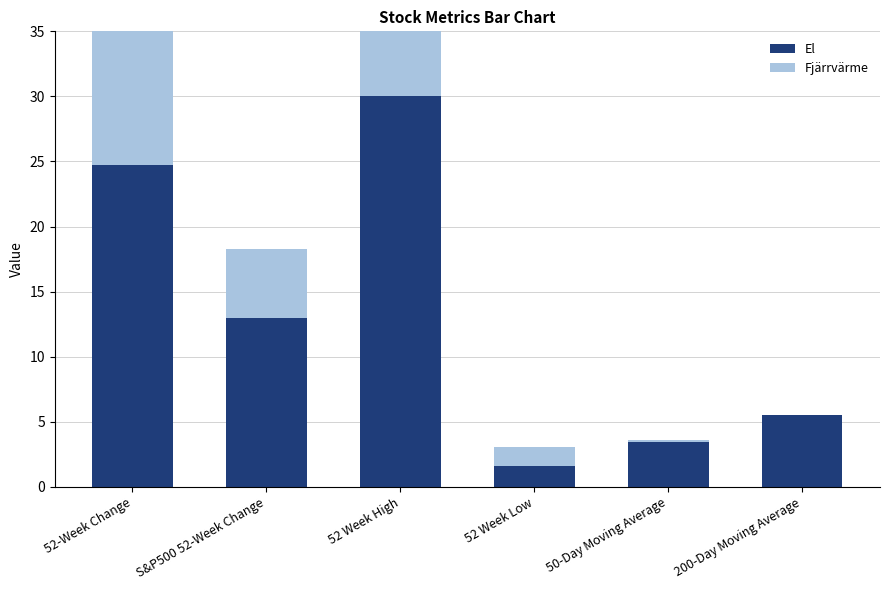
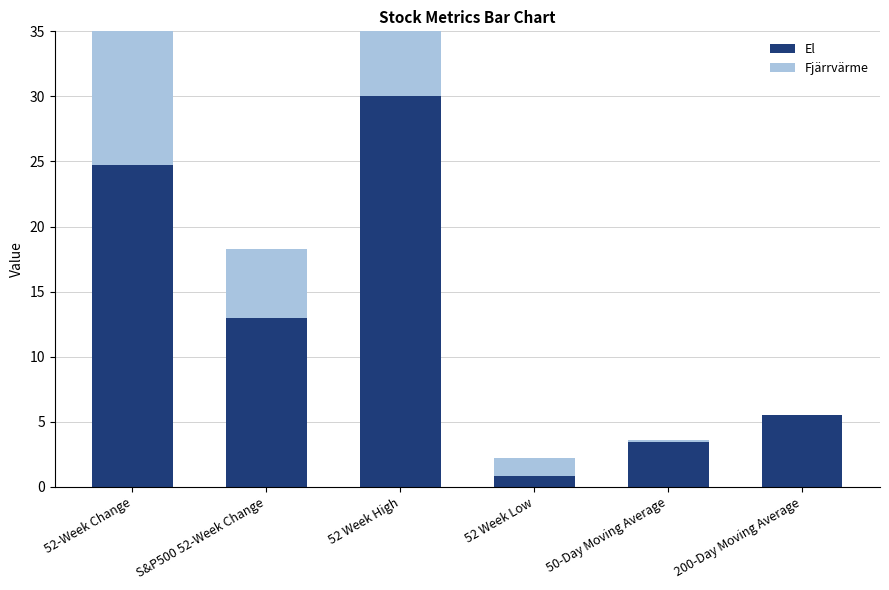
  {
    "El": {
      "52-Week Change": 24.8,
      "S&P500 52-Week Change": 13.0,
      "52 Week High": 30.0,
-     "52 Week Low": 1.6,
+     "52 Week Low": 0.8,
      "50-Day Moving Average": 3.4,
      "200-Day Moving Average": 5.5
    },
    "Fjärrvärme": {
      "S&P500 52-Week Change": 5.3,
      "52 Week Low": 1.4,
      "50-Day Moving Average": 0.2,
      "200-Day Moving Average": 0.0
    }
  }
